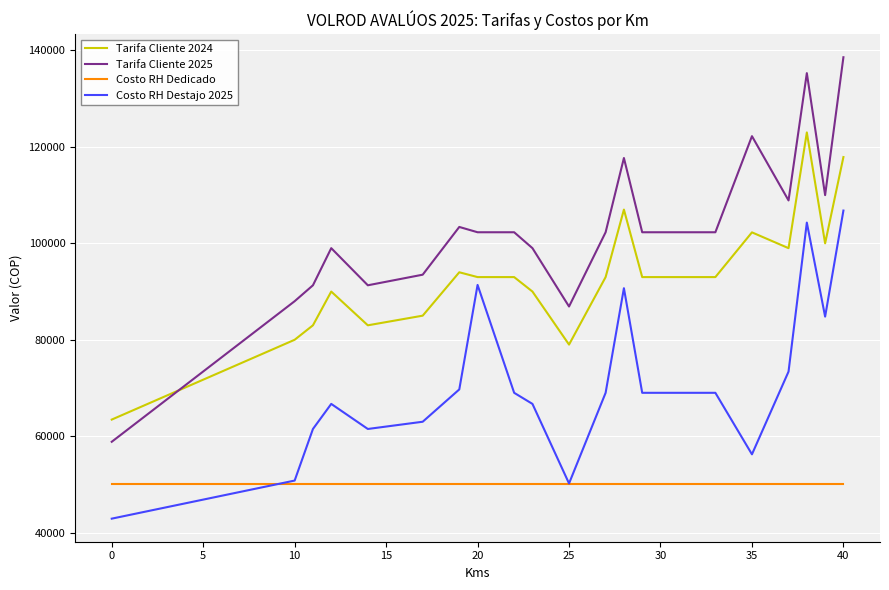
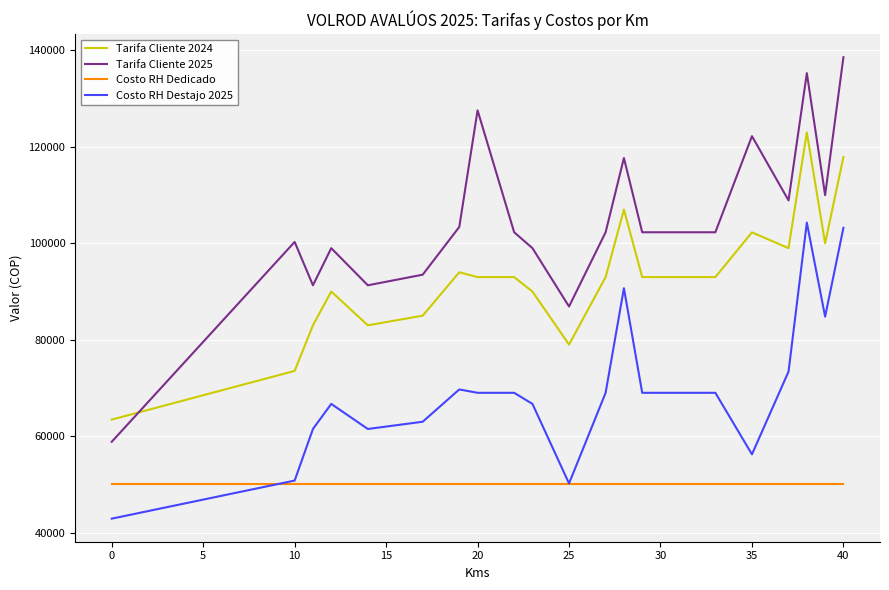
  {
    "Tarifa Cliente 2024": {
      "0": 63000,
-     "10": 80000,
+     "10": 74000,
      "20": 93000,
      "25": 79000,
      "35": 102000,
      "40": 118000
    },
    "Tarifa Cliente 2025": {
      "0": 59000,
-     "10": 88000,
-     "20": 102000,
+     "10": 100000,
+     "20": 128000,
      "25": 87000,
      "35": 122000,
      "40": 139000
    },
    "Costo RH Dedicado": {
      "0": 50000,
      "10": 50000,
      "20": 50000,
      "35": 50000,
      "40": 50000
    },
    "Costo RH Destajo 2025": {
      "0": 43000,
      "10": 51000,
-     "20": 91000,
+     "20": 69000,
      "35": 56000,
-     "40": 107000
+     "40": 103000
    }
  }
